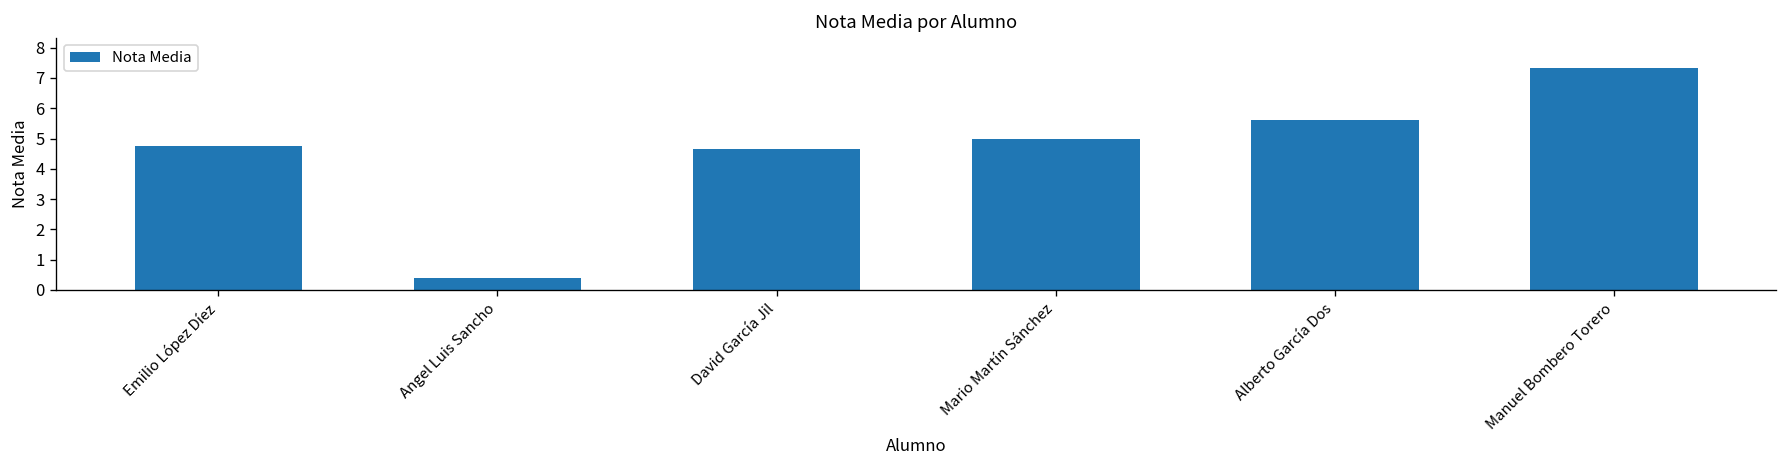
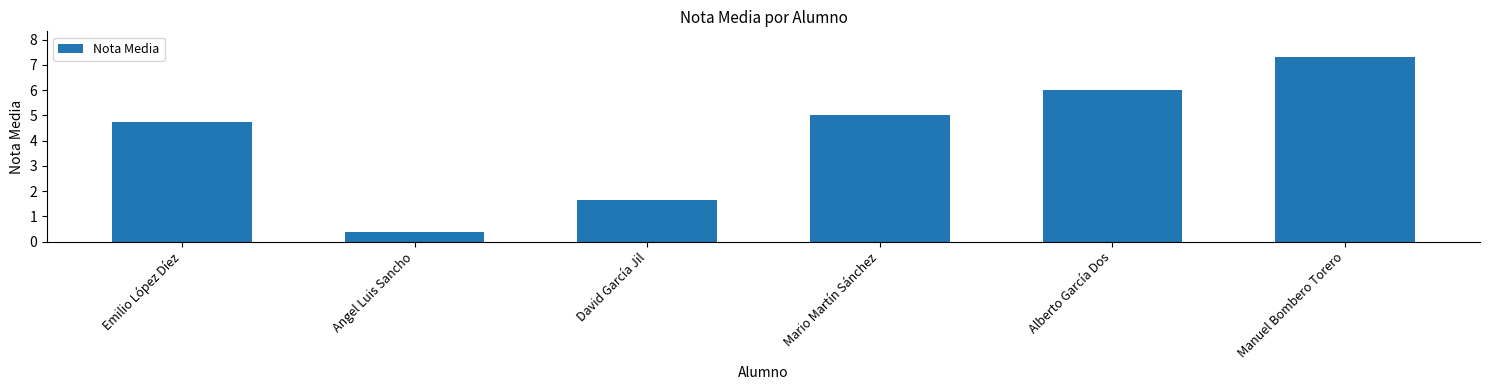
  {
    "Emilio López Díez": 4.7,
    "Angel Luis Sancho": 0.4,
-   "David García Jil": 4.7,
+   "David García Jil": 1.6,
    "Mario Martín Sánchez": 5.0,
-   "Alberto García Dos": 5.6,
+   "Alberto García Dos": 6.0,
    "Manuel Bombero Torero": 7.3
  }
